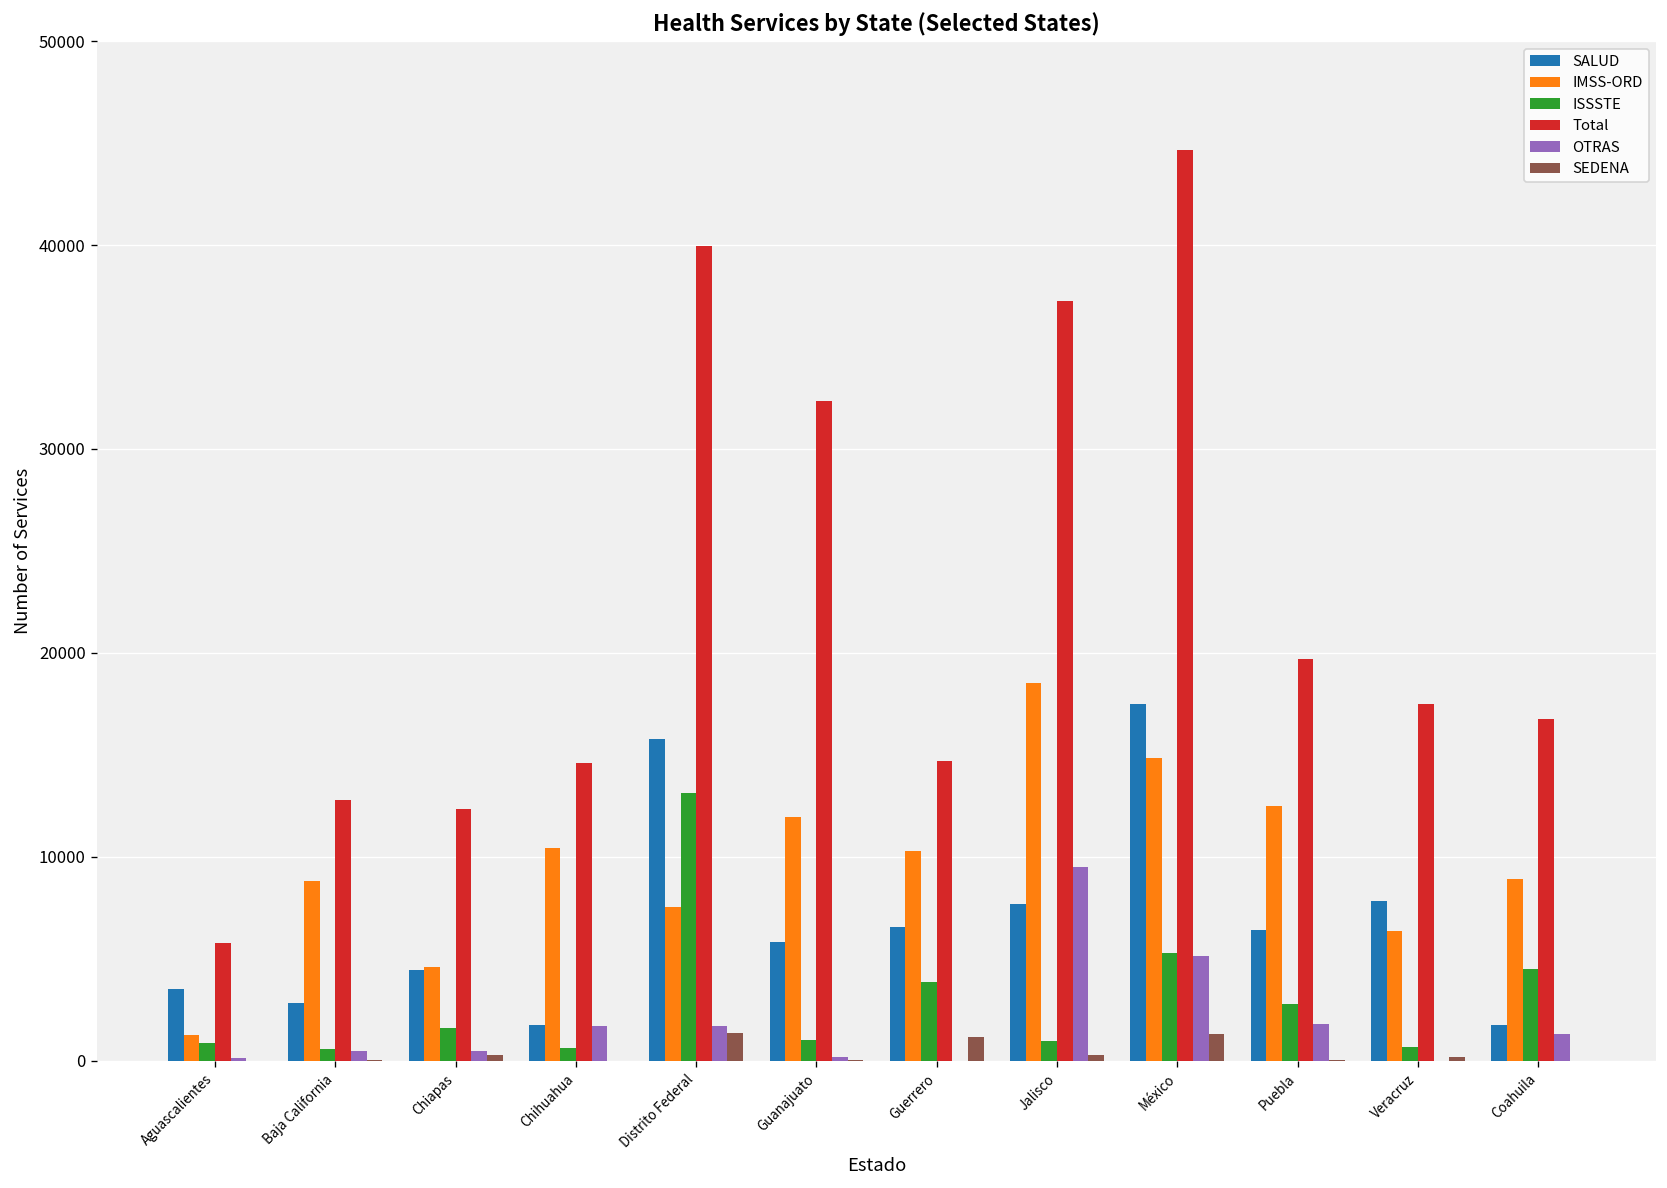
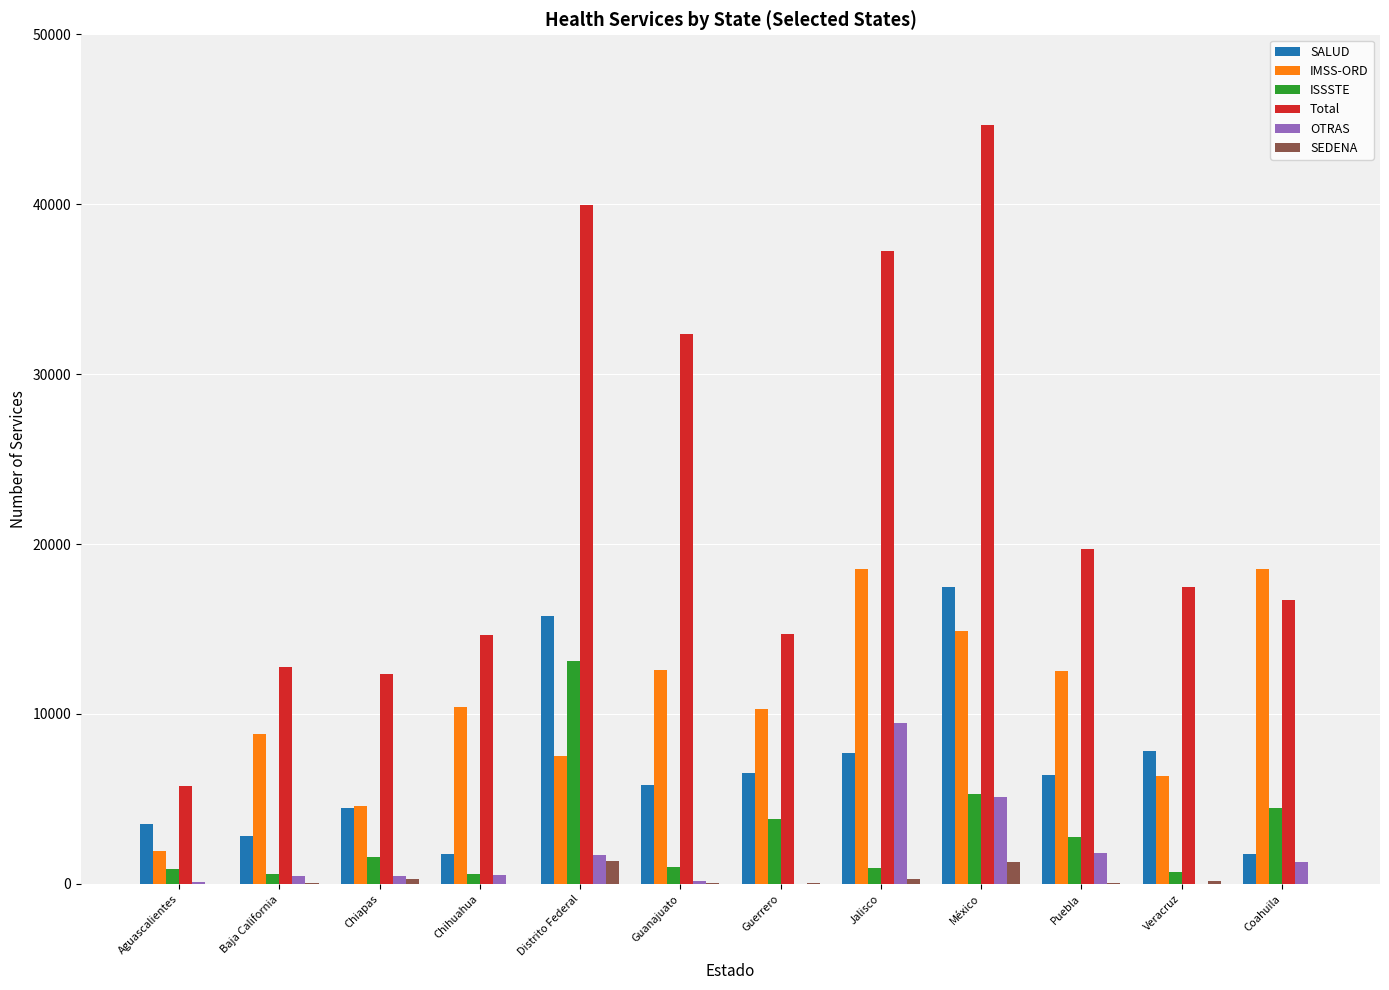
  {
    "SALUD": {
      "Aguascalientes": 3500,
      "Baja California": 2800,
      "Chiapas": 4400,
      "Chihuahua": 1800,
      "Distrito Federal": 15800,
      "Guanajuato": 5800,
      "Guerrero": 6500,
      "Jalisco": 7700,
      "México": 17500,
      "Puebla": 6400,
      "Veracruz": 7900,
      "Coahuila": 1800
    },
    "IMSS-ORD": {
-     "Aguascalientes": 1300,
+     "Aguascalientes": 1900,
      "Baja California": 8800,
      "Chiapas": 4600,
      "Chihuahua": 10400,
      "Distrito Federal": 7500,
-     "Guanajuato": 11900,
+     "Guanajuato": 12600,
      "Guerrero": 10300,
      "Jalisco": 18500,
      "México": 14900,
      "Puebla": 12500,
      "Veracruz": 6300,
-     "Coahuila": 8900
+     "Coahuila": 18500
    },
    "ISSSTE": {
      "Aguascalientes": 900,
      "Baja California": 600,
      "Chiapas": 1600,
      "Chihuahua": 600,
      "Distrito Federal": 13100,
      "Guanajuato": 1000,
      "Guerrero": 3800,
      "Jalisco": 900,
      "México": 5300,
      "Puebla": 2800,
      "Veracruz": 700,
      "Coahuila": 4500
    },
    "Total": {
      "Aguascalientes": 5800,
      "Baja California": 12800,
      "Chiapas": 12400,
      "Chihuahua": 14600,
      "Distrito Federal": 40000,
      "Guanajuato": 32400,
      "Guerrero": 14700,
      "Jalisco": 37200,
      "México": 44600,
      "Puebla": 19700,
      "Veracruz": 17500,
      "Coahuila": 16700
    },
    "OTRAS": {
      "Baja California": 500,
      "Chiapas": 500,
-     "Chihuahua": 1700,
+     "Chihuahua": 500,
      "Distrito Federal": 1700,
      "Guanajuato": 200,
      "Guerrero": 0,
      "Jalisco": 9500,
      "México": 5100,
      "Puebla": 1800,
      "Veracruz": 0,
      "Coahuila": 1300
    },
    "SEDENA": {
      "Aguascalientes": 0,
      "Chiapas": 300,
      "Chihuahua": 0,
      "Distrito Federal": 1400,
-     "Guerrero": 1200,
+     "Guerrero": 100,
      "Jalisco": 300,
      "México": 1300,
      "Veracruz": 200,
      "Coahuila": 0
    }
  }
